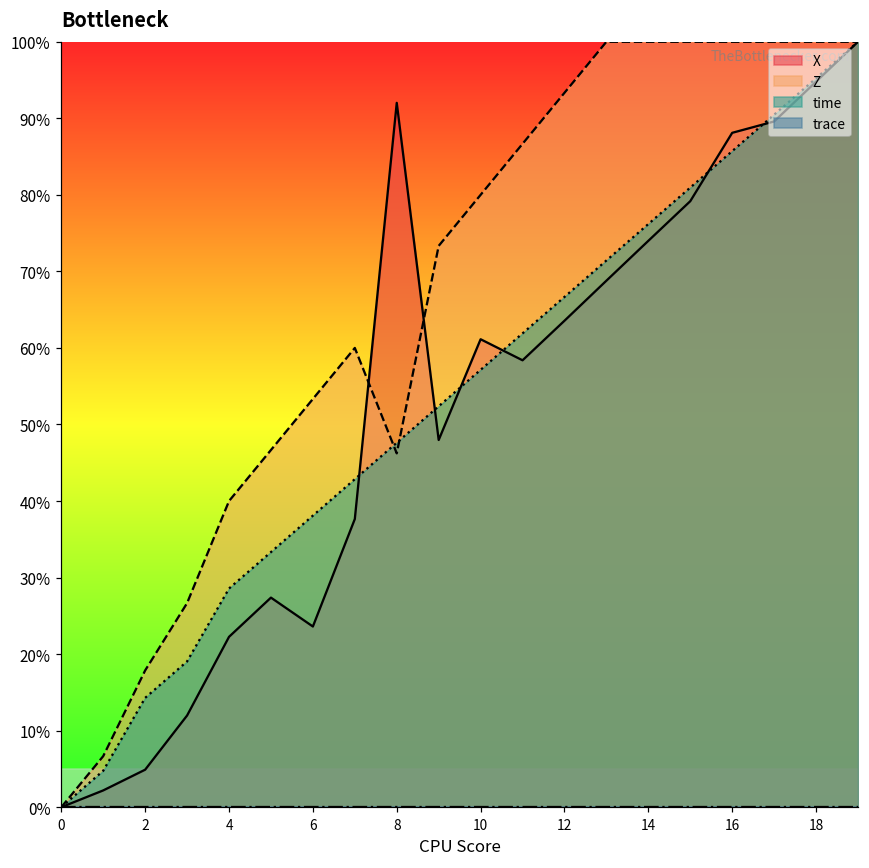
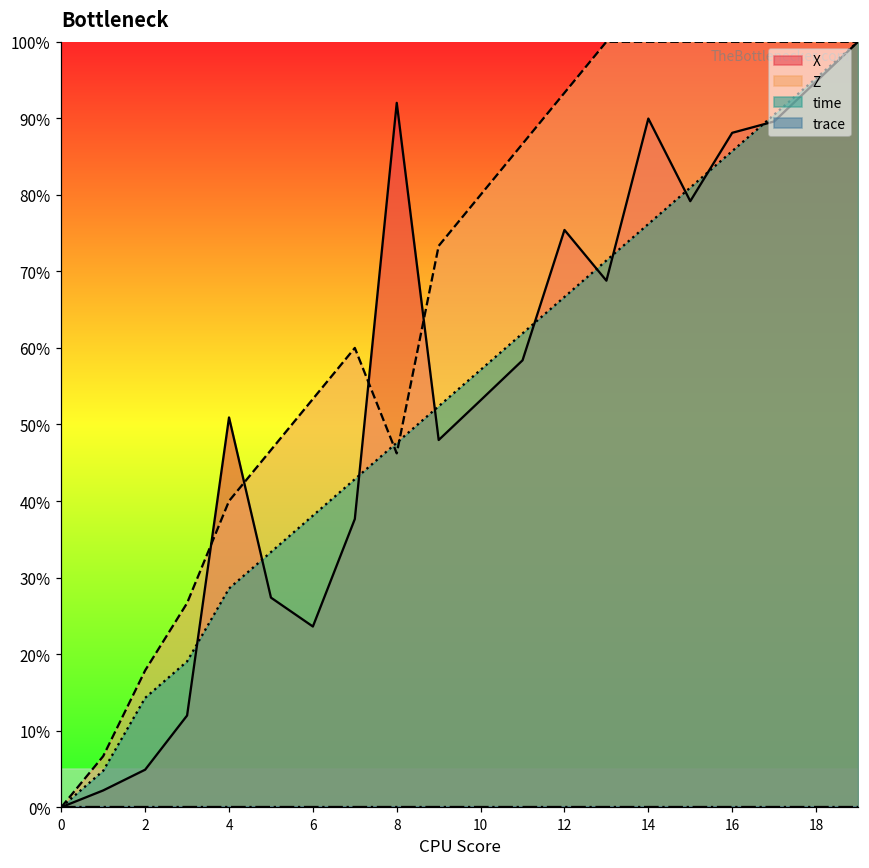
  {
    "X": {
-     "4": "22%",
+     "4": "51%",
      "6": "24%",
      "8": "92%",
-     "10": "61%",
-     "12": "64%",
-     "14": "74%",
+     "10": "53%",
+     "12": "75%",
+     "14": "90%",
      "16": "88%"
    },
    "Z": {
      "2": "18%",
      "4": "40%",
      "6": "53%",
      "8": "46%",
      "10": "80%",
      "12": "93%",
      "14": "100%",
      "16": "100%",
      "18": "100%"
    }
  }
